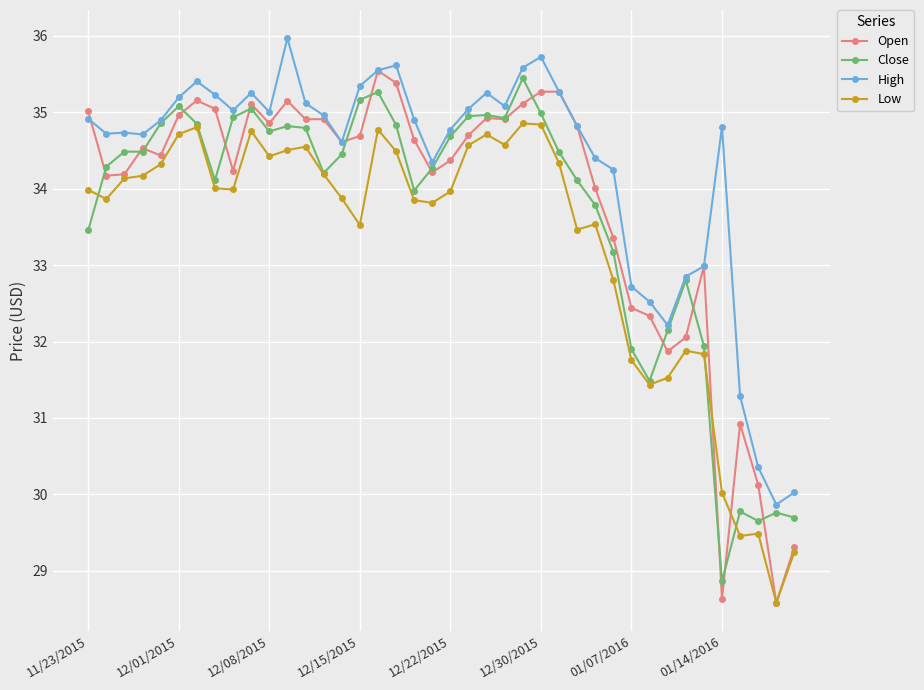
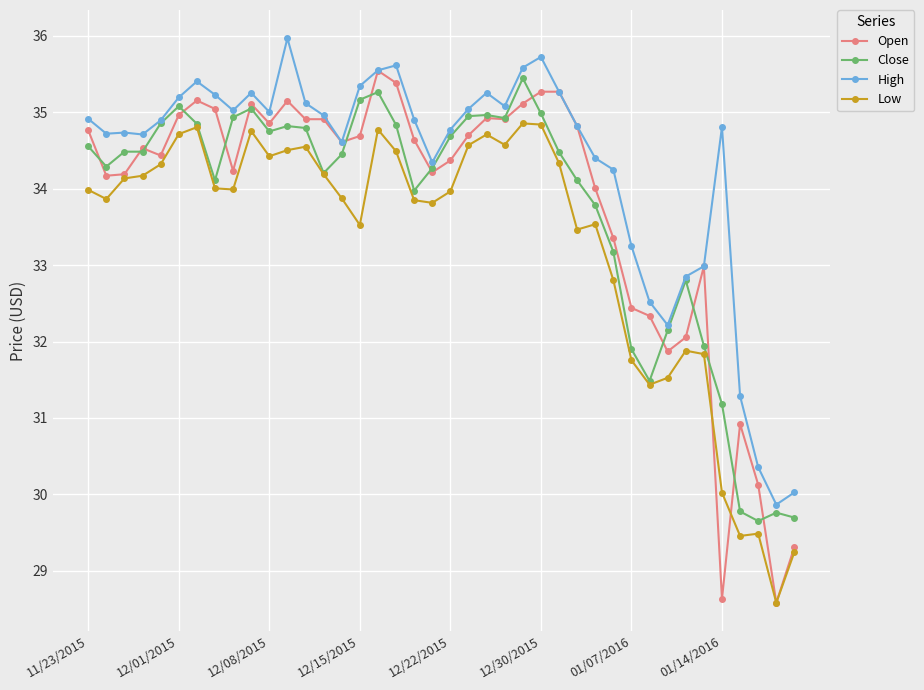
  {
    "Open": {
-     "11/23/2015": 35.0,
+     "11/23/2015": 34.8,
      "12/01/2015": 35.0,
      "12/08/2015": 34.9,
      "12/15/2015": 34.7,
      "12/22/2015": 34.4,
      "12/30/2015": 35.3,
      "01/07/2016": 32.4,
      "01/14/2016": 28.6
    },
    "Close": {
-     "11/23/2015": 33.5,
+     "11/23/2015": 34.6,
      "12/01/2015": 35.1,
      "12/08/2015": 34.8,
      "12/15/2015": 35.2,
      "12/22/2015": 34.7,
      "12/30/2015": 35.0,
      "01/07/2016": 31.9,
-     "01/14/2016": 28.9
+     "01/14/2016": 31.2
    },
    "High": {
      "11/23/2015": 34.9,
      "12/01/2015": 35.2,
      "12/08/2015": 35.0,
      "12/15/2015": 35.3,
      "12/22/2015": 34.8,
      "12/30/2015": 35.7,
-     "01/07/2016": 32.7,
+     "01/07/2016": 33.3,
      "01/14/2016": 34.8
    },
    "Low": {
      "11/23/2015": 34.0,
      "12/01/2015": 34.7,
      "12/08/2015": 34.4,
      "12/15/2015": 33.5,
      "12/22/2015": 34.0,
      "12/30/2015": 34.8,
      "01/07/2016": 31.8,
      "01/14/2016": 30.0
    }
  }
